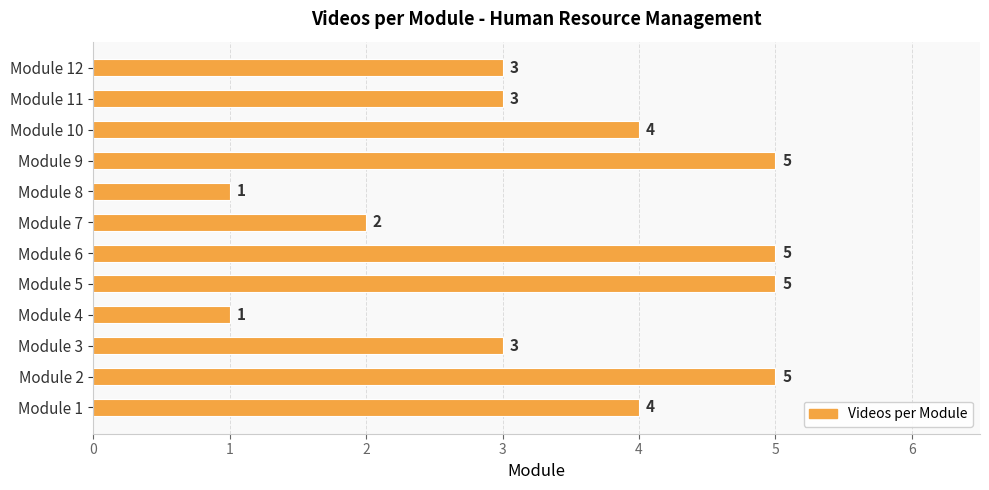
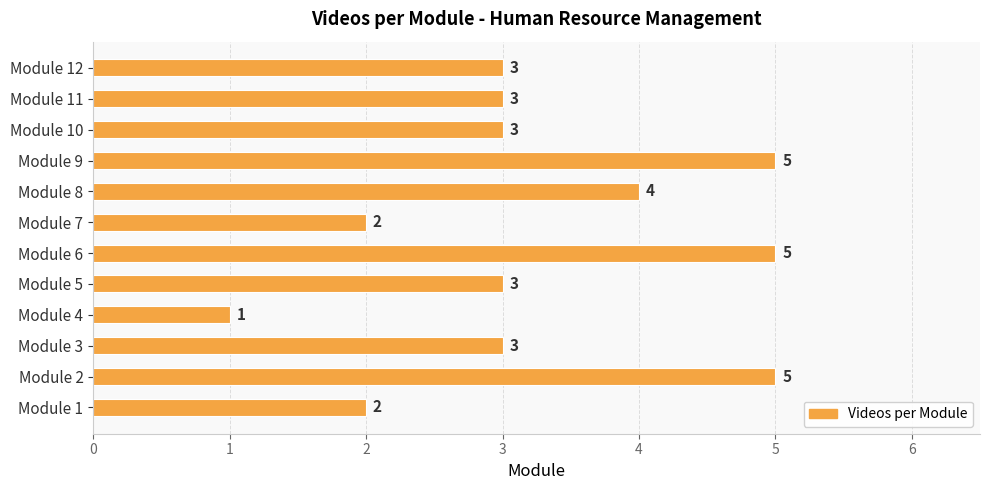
  {
    "Module 12": 3,
    "Module 11": 3,
-   "Module 10": 4,
+   "Module 10": 3,
    "Module 9": 5,
-   "Module 8": 1,
+   "Module 8": 4,
    "Module 7": 2,
    "Module 6": 5,
-   "Module 5": 5,
+   "Module 5": 3,
    "Module 4": 1,
    "Module 3": 3,
    "Module 2": 5,
-   "Module 1": 4
+   "Module 1": 2
  }
